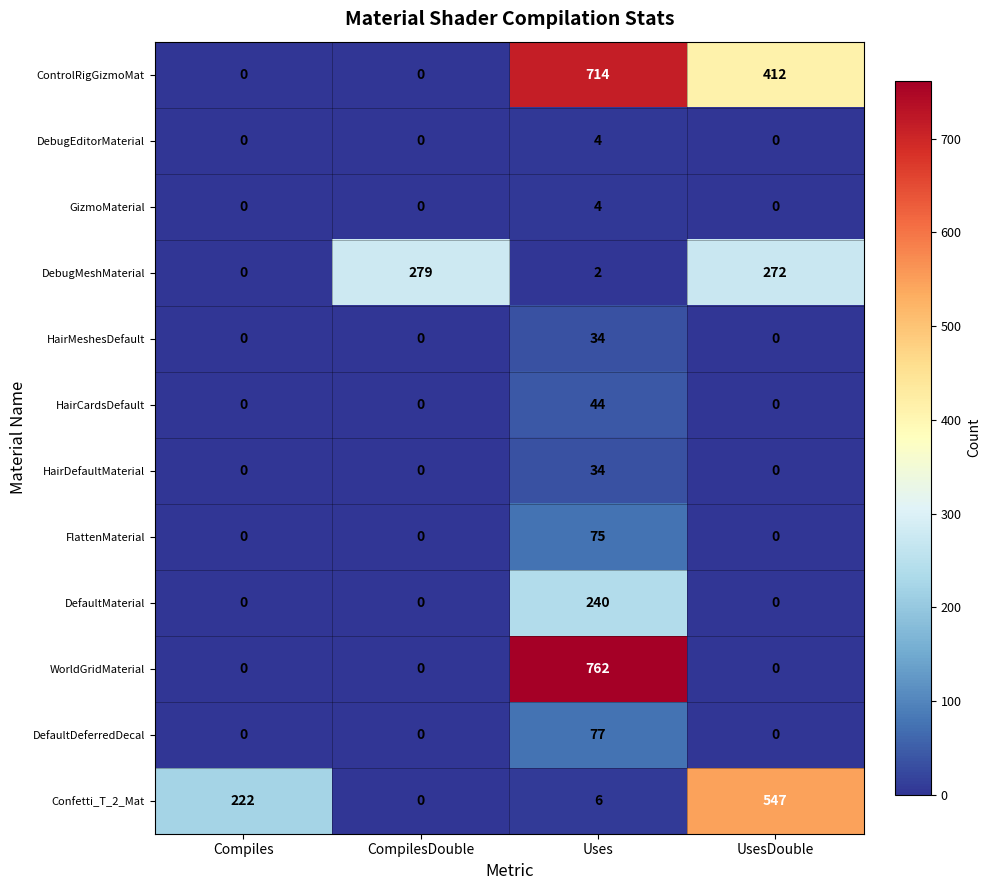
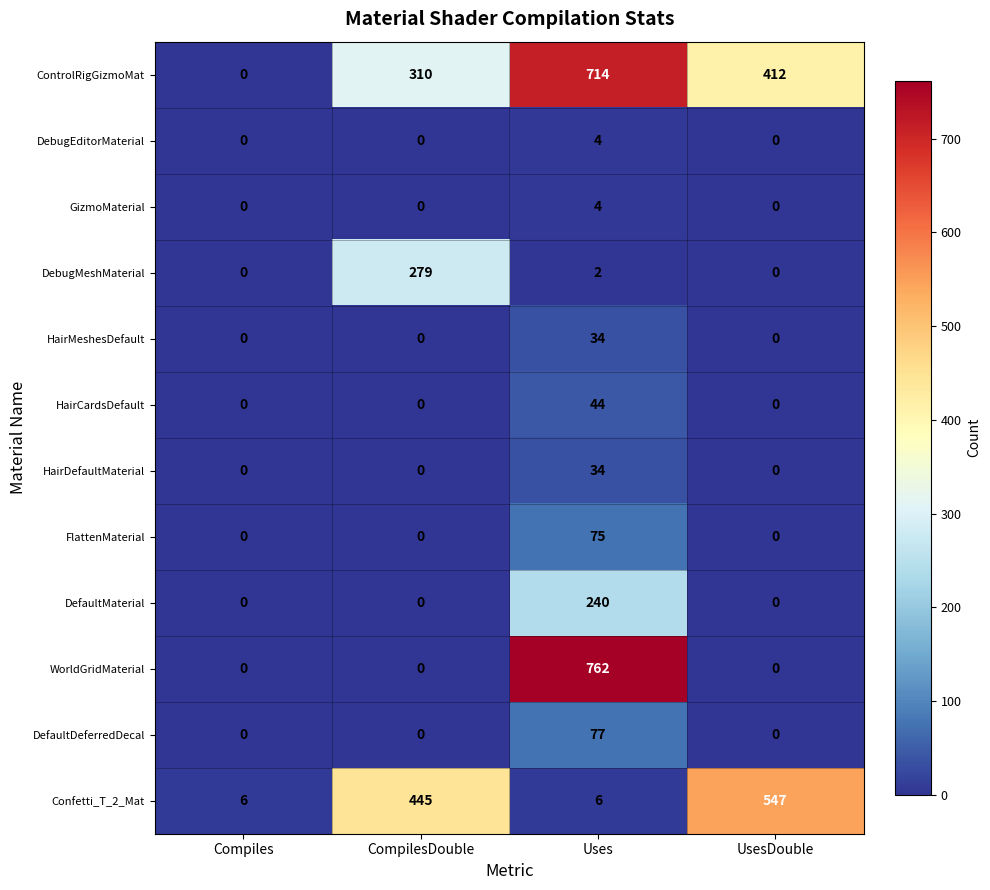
  {
    "ControlRigGizmoMat": {
      "Compiles": 0,
-     "CompilesDouble": 0,
+     "CompilesDouble": 310,
      "Uses": 714,
      "UsesDouble": 412
    },
    "DebugEditorMaterial": {
      "Compiles": 0,
      "CompilesDouble": 0,
      "Uses": 4,
      "UsesDouble": 0
    },
    "GizmoMaterial": {
      "Compiles": 0,
      "CompilesDouble": 0,
      "Uses": 4,
      "UsesDouble": 0
    },
    "DebugMeshMaterial": {
      "Compiles": 0,
      "CompilesDouble": 279,
      "Uses": 2,
-     "UsesDouble": 272
+     "UsesDouble": 0
    },
    "HairMeshesDefault": {
      "Compiles": 0,
      "CompilesDouble": 0,
      "Uses": 34,
      "UsesDouble": 0
    },
    "HairCardsDefault": {
      "Compiles": 0,
      "CompilesDouble": 0,
      "Uses": 44,
      "UsesDouble": 0
    },
    "HairDefaultMaterial": {
      "Compiles": 0,
      "CompilesDouble": 0,
      "Uses": 34,
      "UsesDouble": 0
    },
    "FlattenMaterial": {
      "Compiles": 0,
      "CompilesDouble": 0,
      "Uses": 75,
      "UsesDouble": 0
    },
    "DefaultMaterial": {
      "Compiles": 0,
      "CompilesDouble": 0,
      "Uses": 240,
      "UsesDouble": 0
    },
    "WorldGridMaterial": {
      "Compiles": 0,
      "CompilesDouble": 0,
      "Uses": 762,
      "UsesDouble": 0
    },
    "DefaultDeferredDecal": {
      "Compiles": 0,
      "CompilesDouble": 0,
      "Uses": 77,
      "UsesDouble": 0
    },
    "Confetti_T_2_Mat": {
-     "Compiles": 222,
-     "CompilesDouble": 0,
+     "Compiles": 6,
+     "CompilesDouble": 445,
      "Uses": 6,
      "UsesDouble": 547
    }
  }
